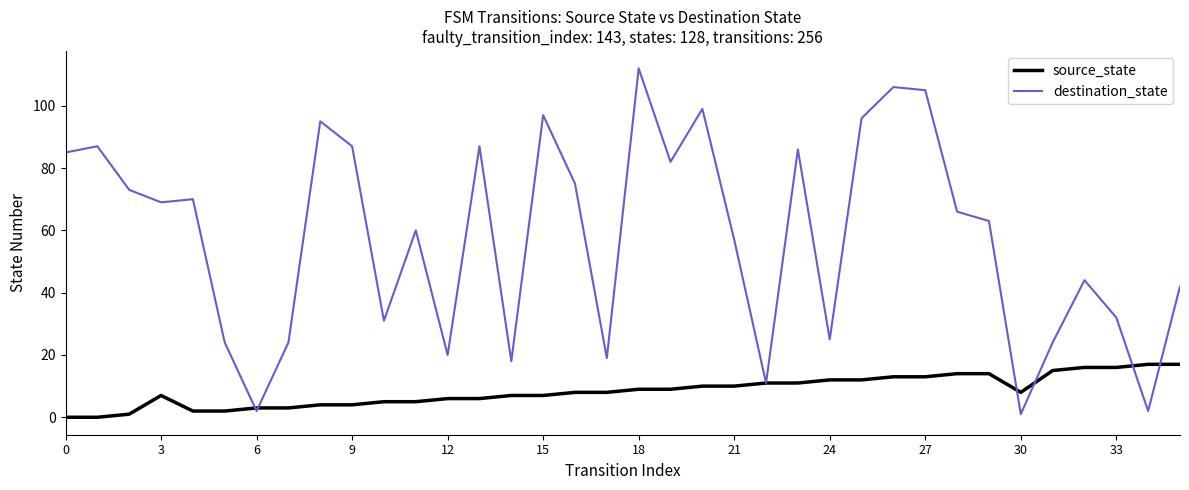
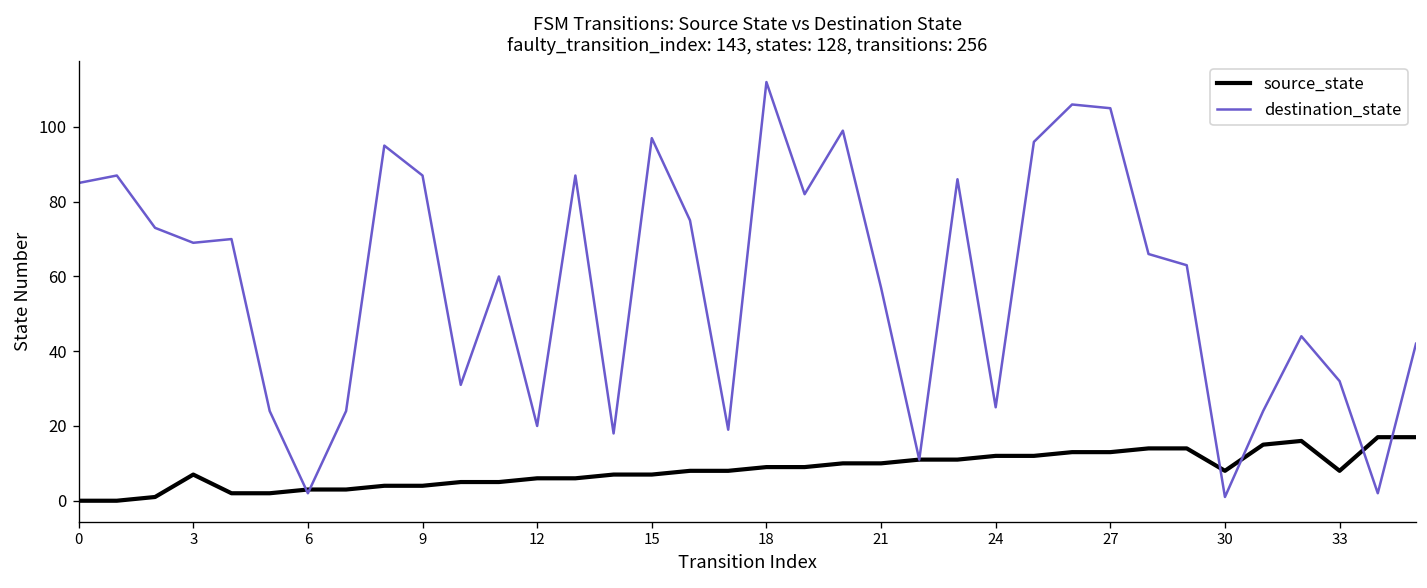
  {
    "source_state": {
      "0": 0,
      "3": 7,
      "6": 3,
      "9": 4,
      "12": 6,
      "15": 7,
      "18": 9,
      "21": 10,
      "24": 12,
      "27": 13,
      "30": 8,
-     "33": 16
+     "33": 8
    },
    "destination_state": {
      "0": 85,
      "3": 69,
      "6": 2,
      "9": 87,
      "12": 20,
      "15": 97,
      "18": 112,
      "21": 57,
      "24": 25,
      "27": 105,
      "30": 1,
      "33": 32
    }
  }
